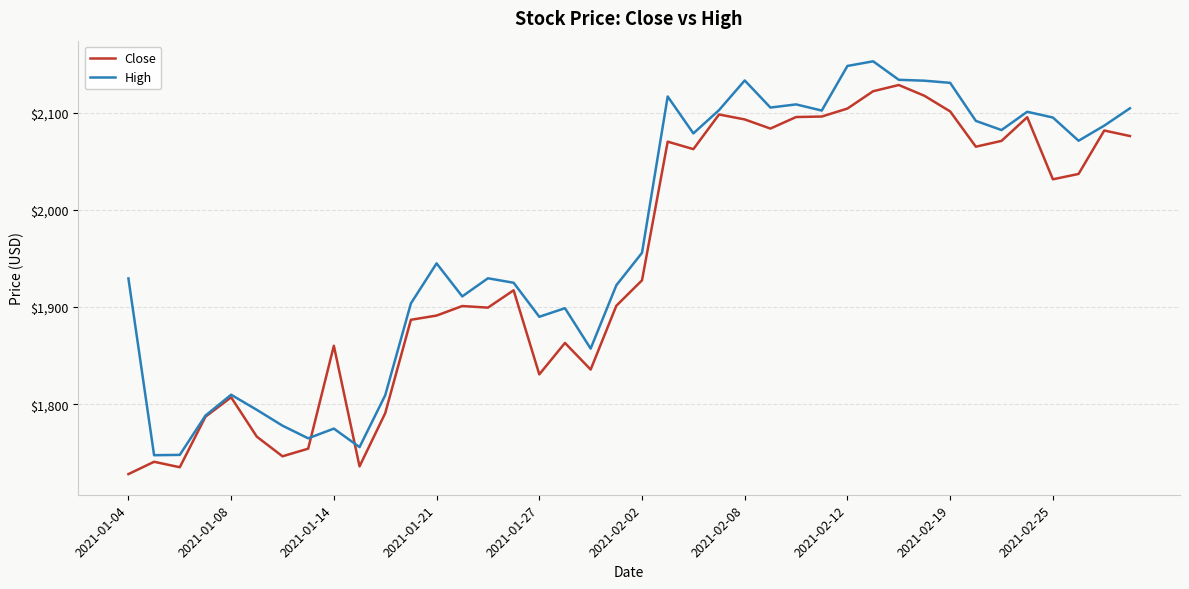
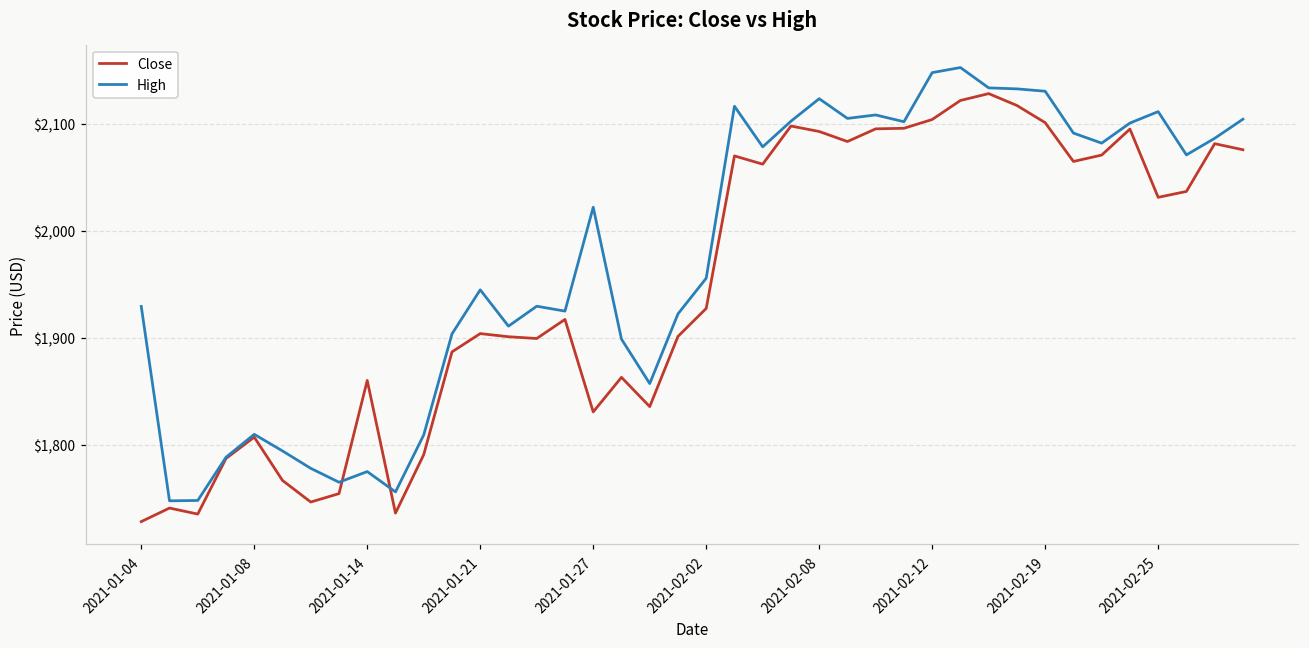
  {
    "Close": {
      "2021-01-04": "$1,730",
      "2021-01-08": "$1,810",
      "2021-01-14": "$1,860",
-     "2021-01-21": "$1,890",
+     "2021-01-21": "$1,900",
      "2021-01-27": "$1,830",
      "2021-02-02": "$1,930",
      "2021-02-08": "$2,090",
      "2021-02-12": "$2,100",
      "2021-02-19": "$2,100",
      "2021-02-25": "$2,030"
    },
    "High": {
      "2021-01-04": "$1,930",
      "2021-01-08": "$1,810",
      "2021-01-14": "$1,780",
      "2021-01-21": "$1,940",
-     "2021-01-27": "$1,890",
+     "2021-01-27": "$2,020",
      "2021-02-02": "$1,960",
-     "2021-02-08": "$2,130",
+     "2021-02-08": "$2,120",
      "2021-02-12": "$2,150",
      "2021-02-19": "$2,130",
-     "2021-02-25": "$2,090"
+     "2021-02-25": "$2,110"
    }
  }
